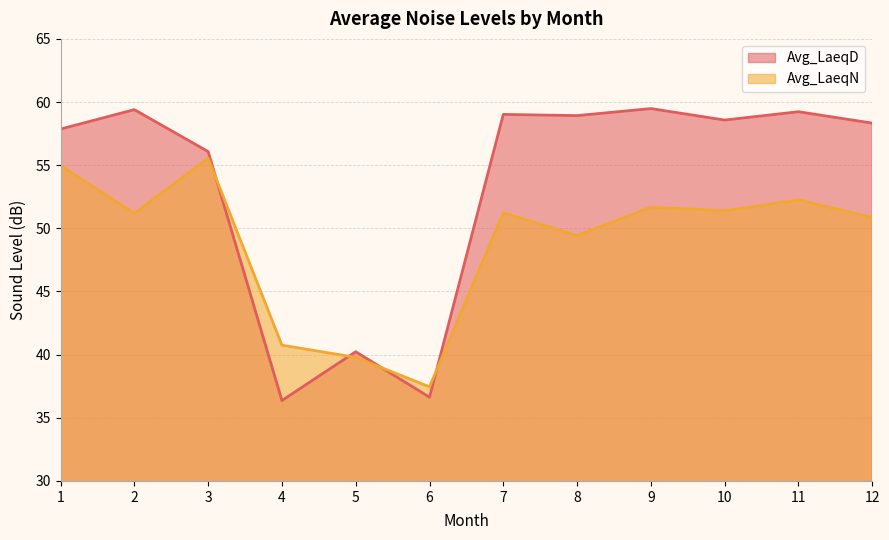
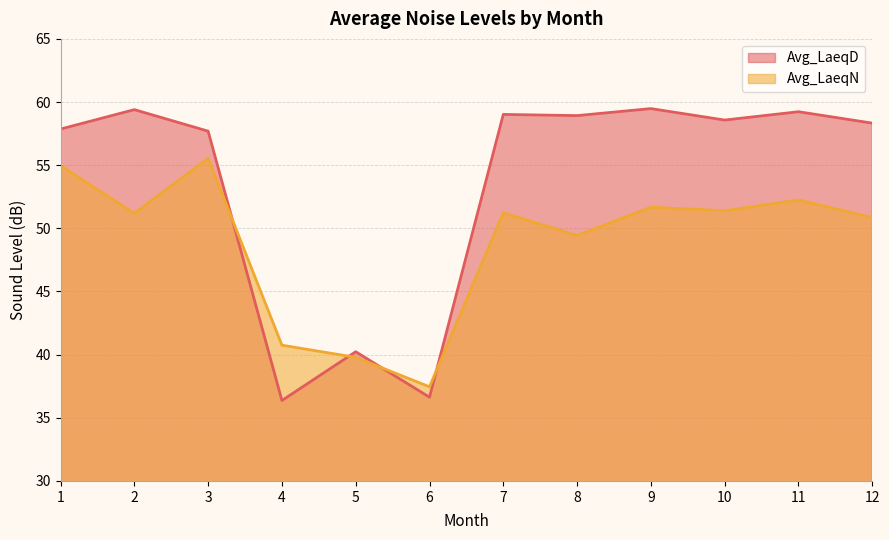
  {
    "Avg_LaeqD": {
      "1": 57.9,
      "2": 59.4,
-     "3": 56.1,
+     "3": 57.7,
      "4": 36.4,
      "5": 40.2,
      "6": 36.6,
      "7": 59.0,
      "8": 58.9,
      "9": 59.5,
      "10": 58.6,
      "11": 59.2,
      "12": 58.3
    },
    "Avg_LaeqN": {
      "1": 55.0,
      "2": 51.2,
      "3": 55.5,
      "4": 40.7,
      "5": 39.8,
      "6": 37.5,
      "7": 51.2,
      "8": 49.4,
      "9": 51.7,
      "10": 51.4,
      "11": 52.2,
      "12": 50.9
    }
  }
